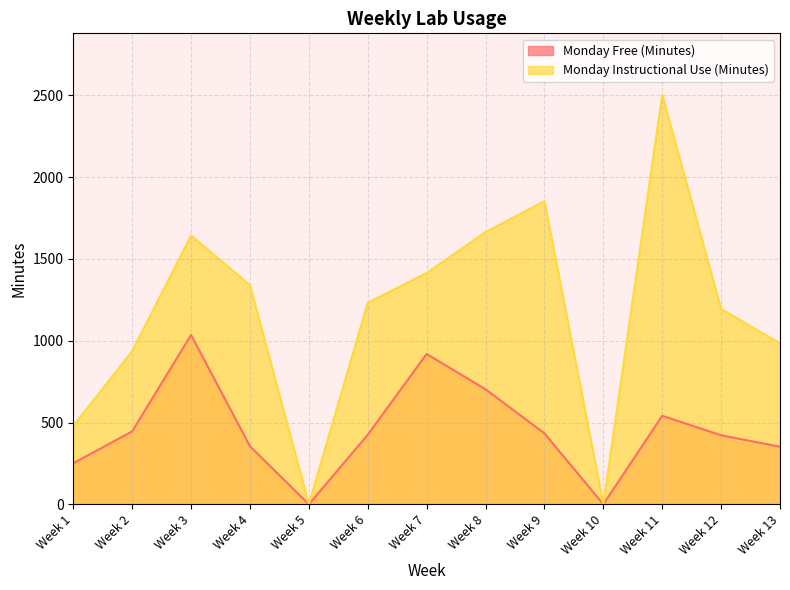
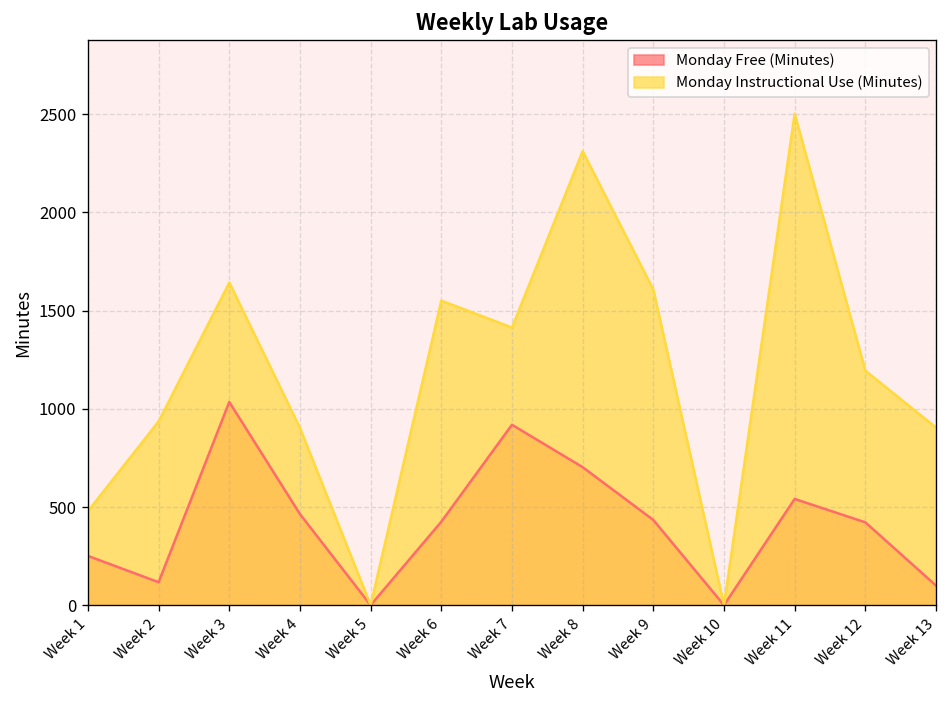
  {
    "Monday Free (Minutes)": {
      "Week 1": 250,
-     "Week 2": 450,
+     "Week 2": 120,
      "Week 3": 1040,
-     "Week 4": 360,
+     "Week 4": 460,
      "Week 6": 430,
      "Week 7": 920,
      "Week 8": 700,
      "Week 9": 430,
      "Week 11": 540,
      "Week 12": 420,
-     "Week 13": 350
+     "Week 13": 100
    },
    "Monday Instructional Use (Minutes)": {
      "Week 1": 480,
      "Week 2": 940,
      "Week 3": 1640,
-     "Week 4": 1340,
-     "Week 6": 1230,
+     "Week 4": 900,
+     "Week 6": 1550,
      "Week 7": 1410,
-     "Week 8": 1660,
-     "Week 9": 1850,
+     "Week 8": 2310,
+     "Week 9": 1610,
      "Week 11": 2500,
      "Week 12": 1190,
-     "Week 13": 980
+     "Week 13": 910
    }
  }
